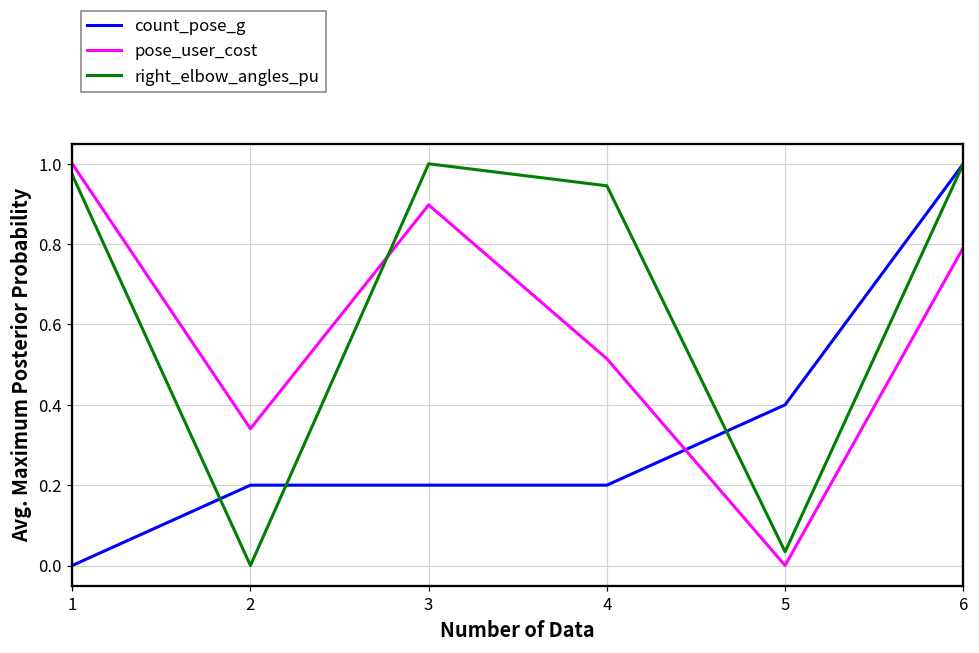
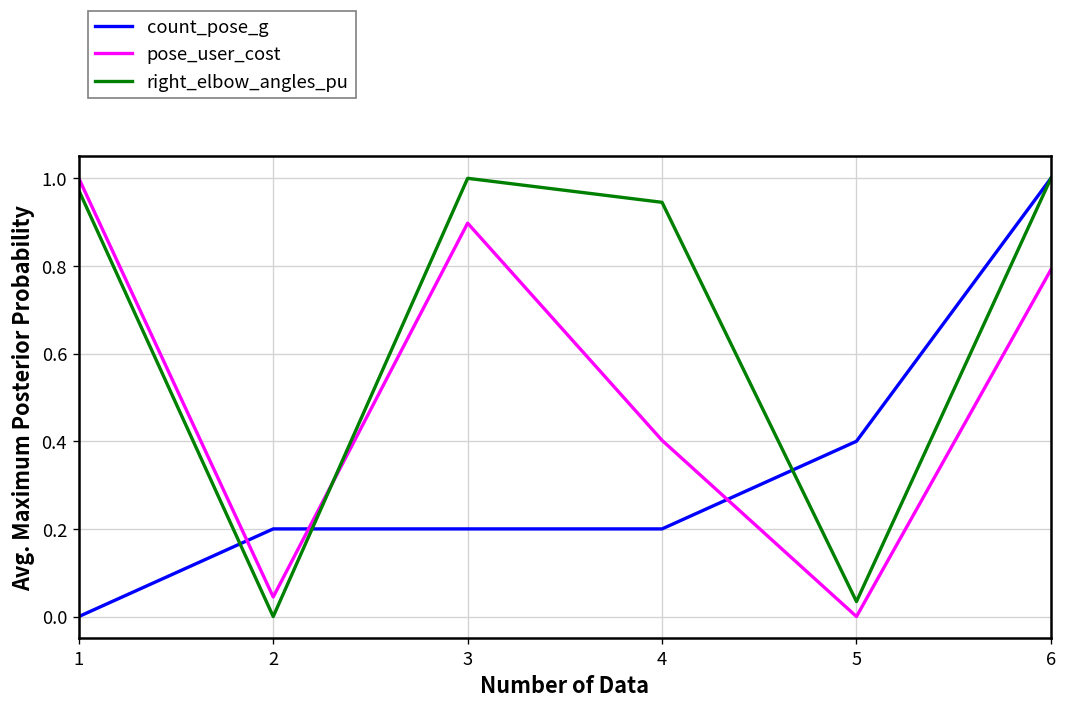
  {
    "count_pose_g": {
      "1": 0.00,
      "2": 0.20,
      "3": 0.20,
      "4": 0.20,
      "5": 0.40
    },
    "pose_user_cost": {
      "1": 1.00,
-     "2": 0.34,
+     "2": 0.04,
      "3": 0.90,
-     "4": 0.51,
+     "4": 0.40,
      "5": 0.00,
      "6": 0.79
    },
    "right_elbow_angles_pu": {
      "1": 0.97,
      "2": 0.00,
      "3": 1.00,
      "4": 0.95,
      "5": 0.03
    }
  }
